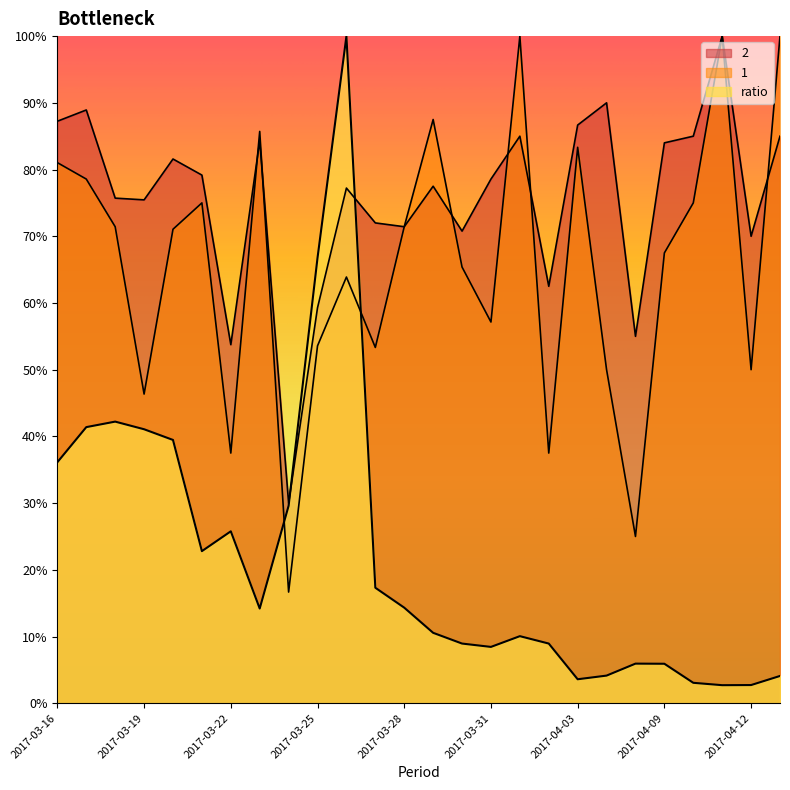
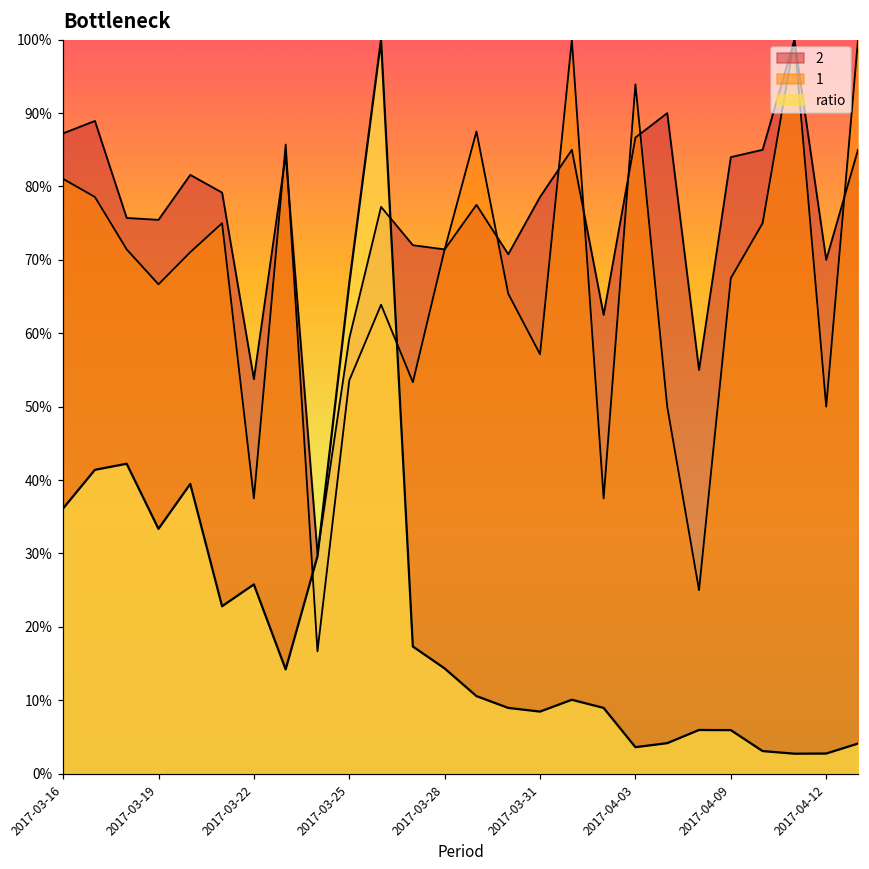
  {
    "2": {
      "2017-03-16": "87%",
      "2017-03-19": "75%",
      "2017-03-22": "54%",
      "2017-03-25": "59%",
      "2017-03-31": "79%",
      "2017-04-03": "87%",
      "2017-04-09": "84%",
      "2017-04-12": "70%"
    },
    "1": {
      "2017-03-16": "81%",
-     "2017-03-19": "46%",
+     "2017-03-19": "67%",
      "2017-03-22": "38%",
      "2017-03-25": "54%",
      "2017-03-31": "57%",
-     "2017-04-03": "83%",
+     "2017-04-03": "94%",
      "2017-04-09": "68%",
      "2017-04-12": "50%"
    },
    "ratio": {
      "2017-03-16": "36%",
-     "2017-03-19": "41%",
+     "2017-03-19": "33%",
      "2017-03-22": "26%",
      "2017-03-25": "67%",
      "2017-03-28": "14%",
      "2017-03-31": "8%",
      "2017-04-03": "4%",
      "2017-04-09": "6%",
      "2017-04-12": "3%"
    }
  }
